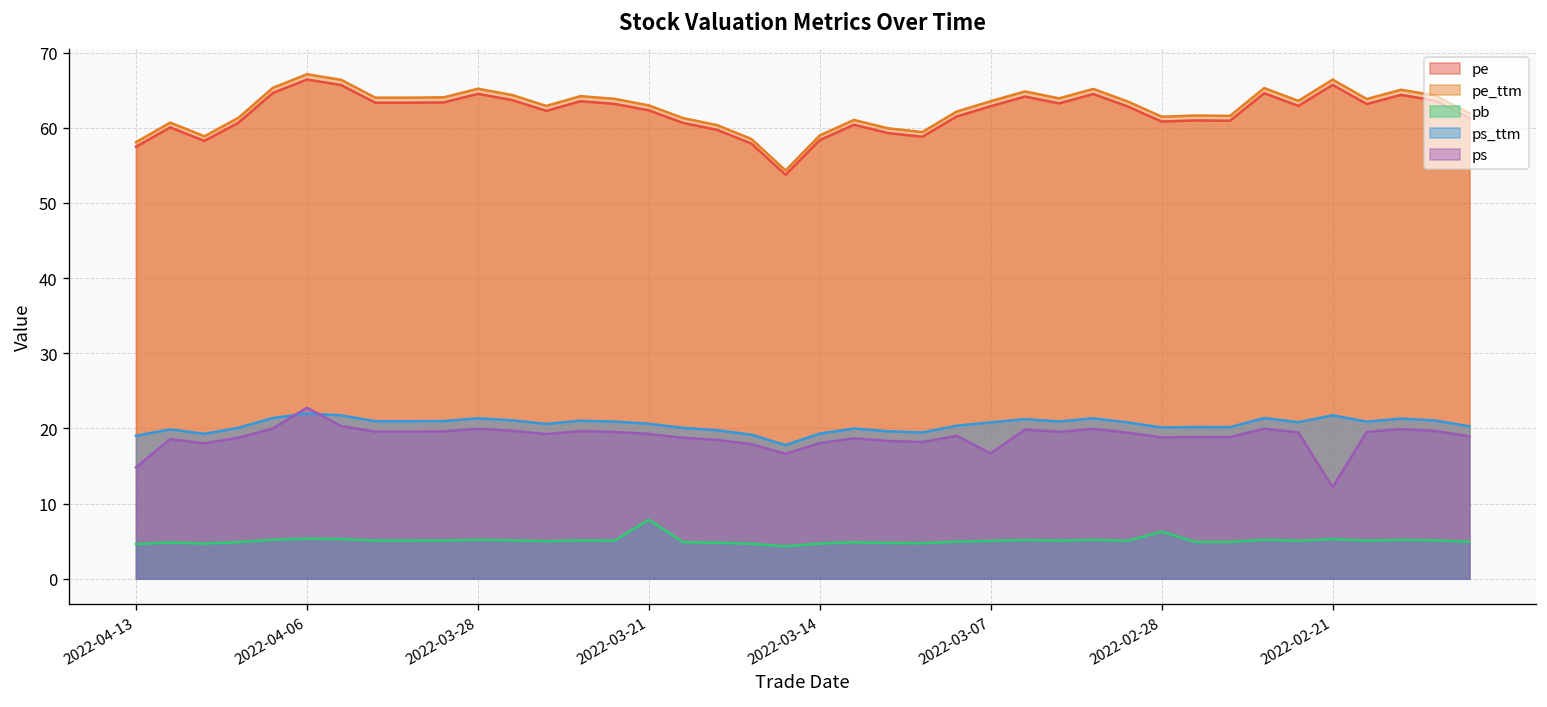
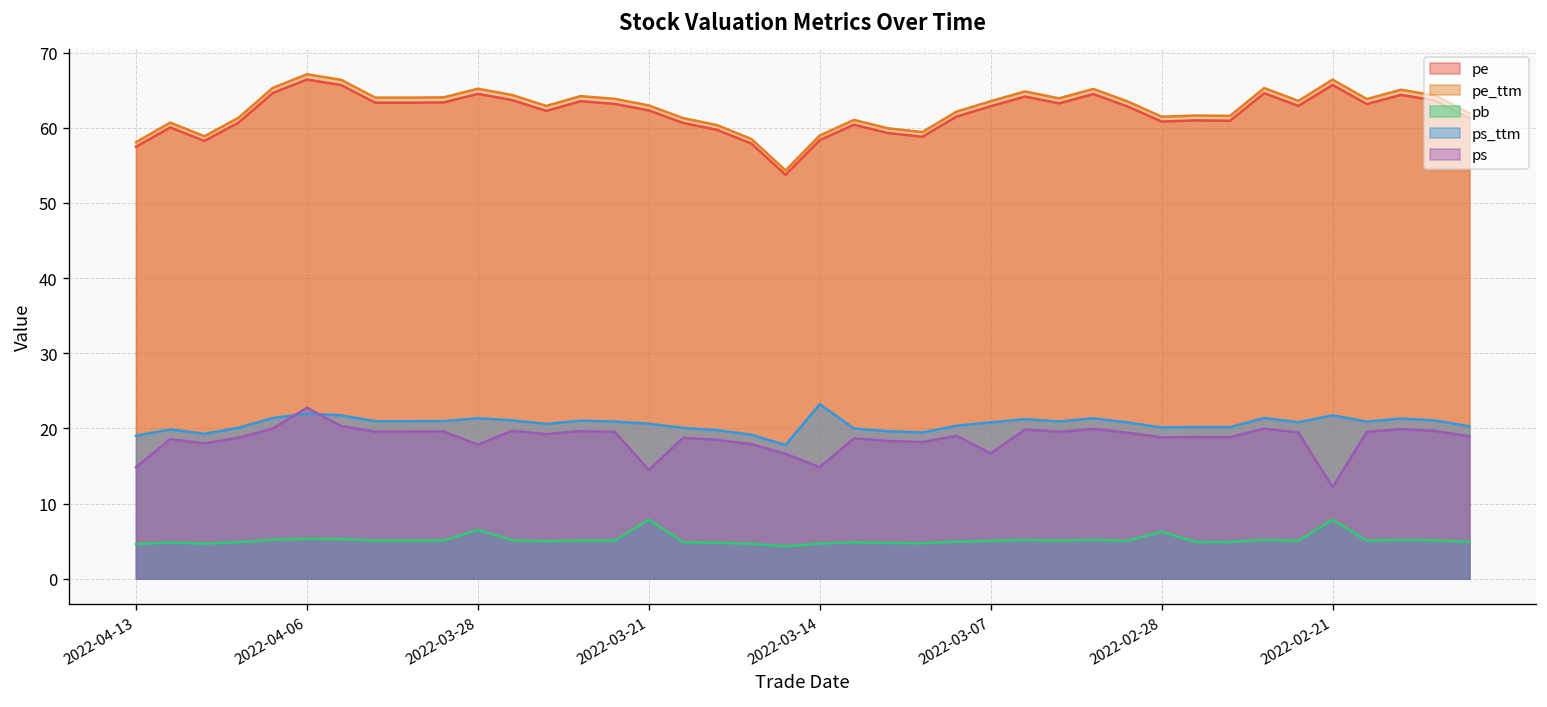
  {
    "pb": {
      "2022-04-13": 5,
      "2022-04-06": 5,
-     "2022-03-28": 5,
+     "2022-03-28": 7,
      "2022-03-21": 8,
      "2022-03-14": 5,
      "2022-03-07": 5,
      "2022-02-28": 6,
-     "2022-02-21": 5
+     "2022-02-21": 8
    },
    "ps_ttm": {
      "2022-04-13": 19,
      "2022-04-06": 22,
      "2022-03-28": 21,
      "2022-03-21": 21,
-     "2022-03-14": 19,
+     "2022-03-14": 23,
      "2022-03-07": 21,
      "2022-02-28": 20,
      "2022-02-21": 22
    },
    "ps": {
      "2022-04-13": 15,
      "2022-04-06": 23,
-     "2022-03-28": 20,
-     "2022-03-21": 19,
-     "2022-03-14": 18,
+     "2022-03-28": 18,
+     "2022-03-21": 14,
+     "2022-03-14": 15,
      "2022-03-07": 17,
      "2022-02-28": 19,
      "2022-02-21": 12
    }
  }
